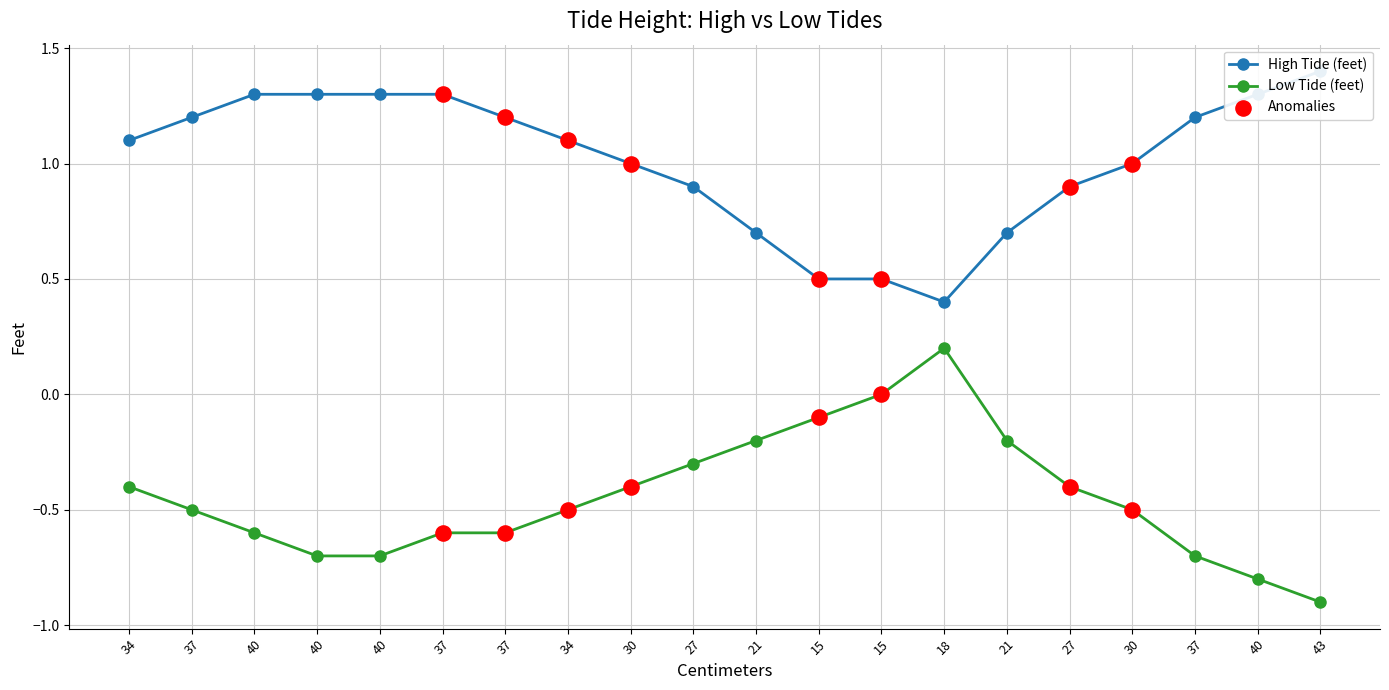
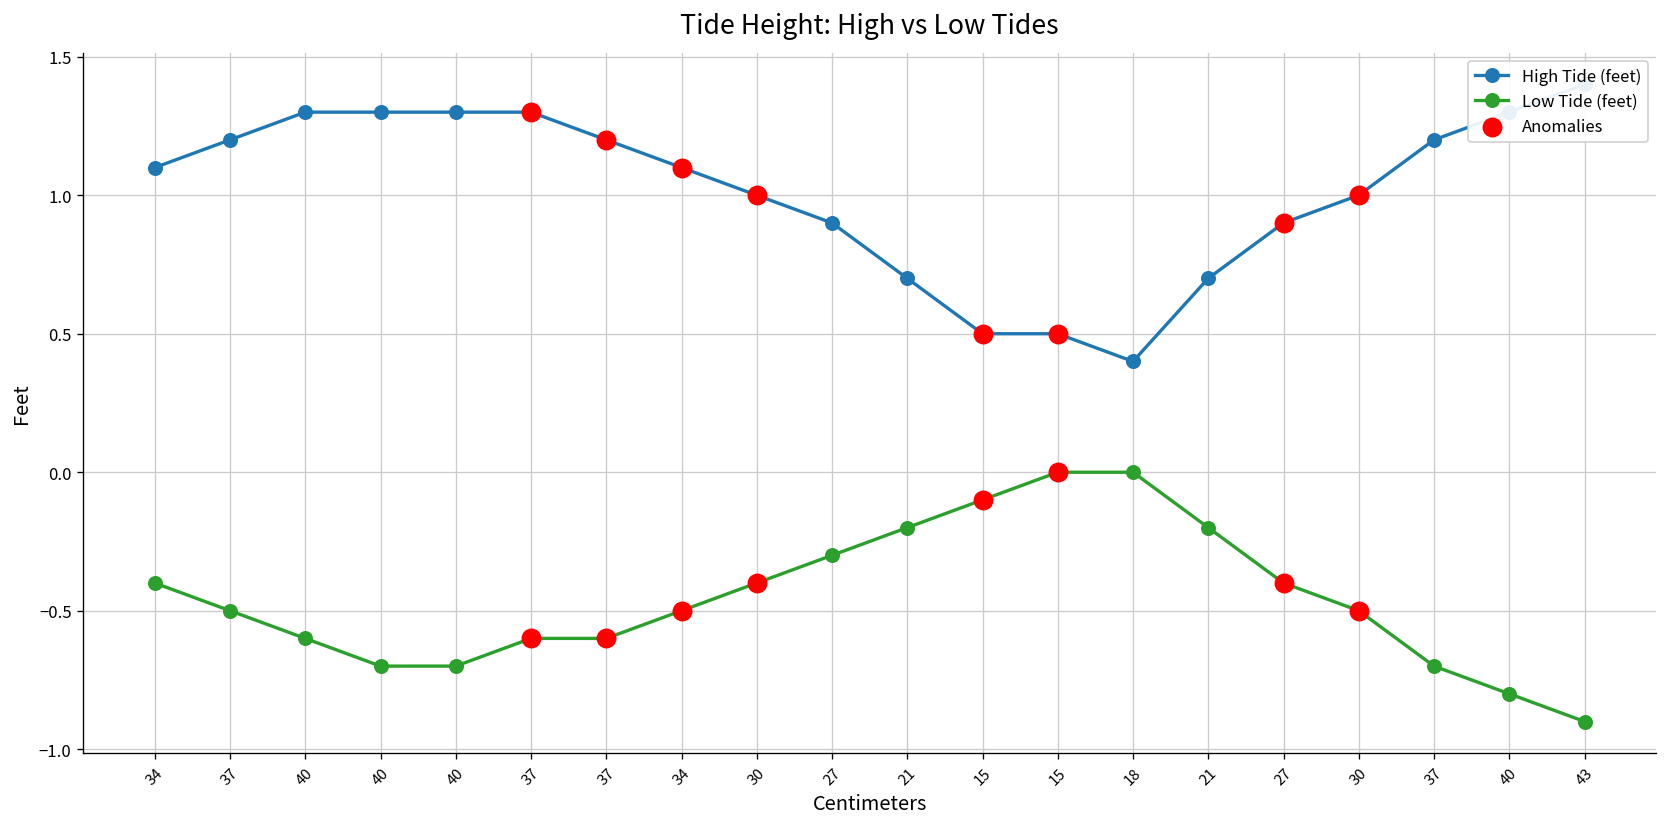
  {
    "High Tide (feet)": {
      "18": 0.4
    },
    "Low Tide (feet)": {
-     "18": 0.2,
+     "18": 0.0,
      "43": -0.9
    }
  }
